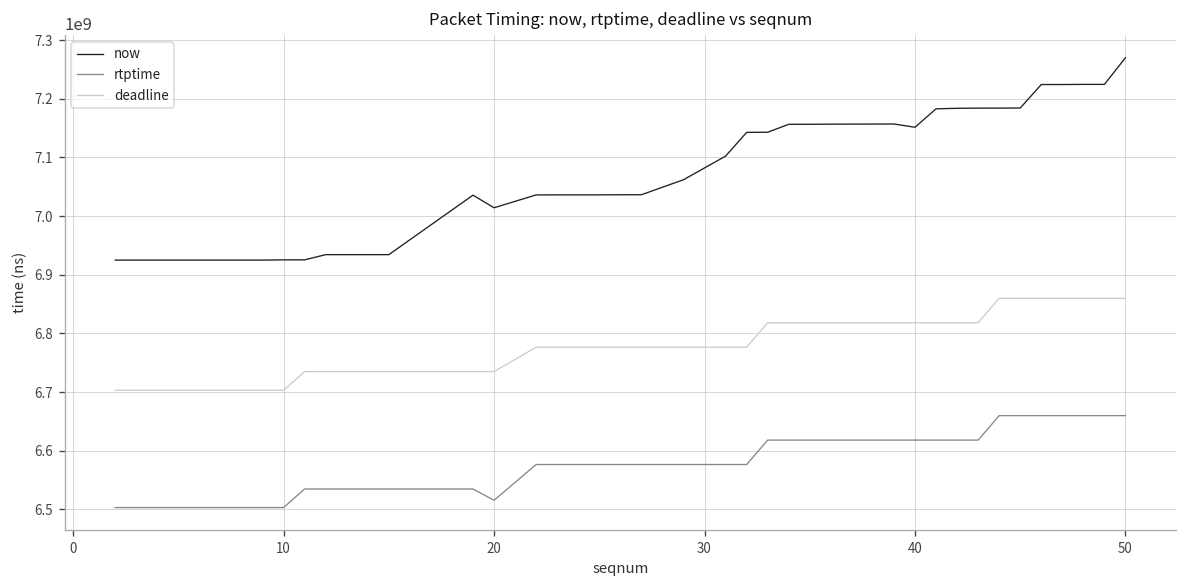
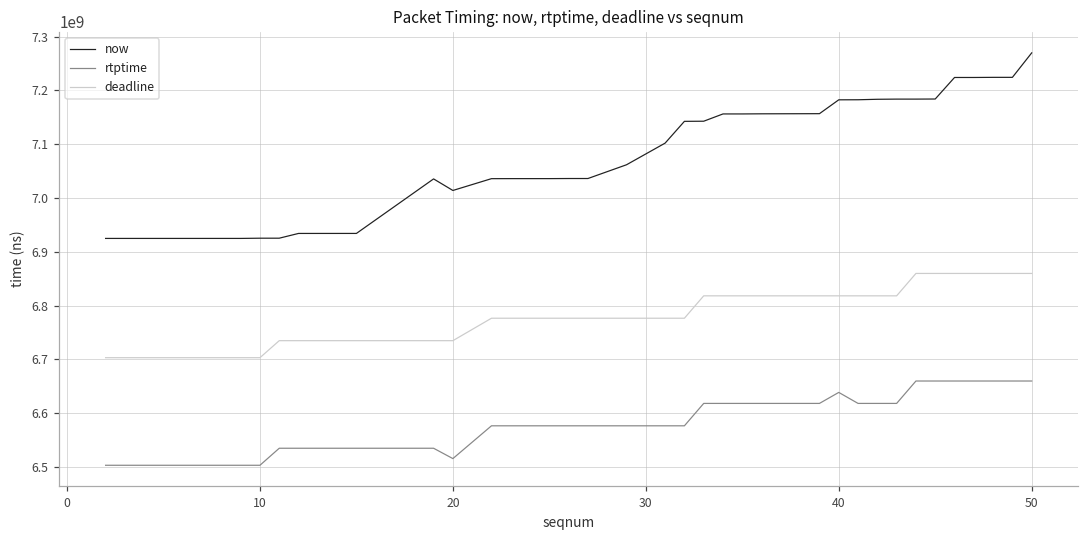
  {
    "now": {
      "10": 6930000000,
      "20": 7010000000,
-     "40": 7150000000,
+     "40": 7180000000,
      "50": 7270000000
    },
    "rtptime": {
      "10": 6500000000,
      "20": 6520000000,
-     "40": 6620000000,
+     "40": 6640000000,
      "50": 6660000000
    },
    "deadline": {
      "10": 6700000000,
      "20": 6730000000,
      "40": 6820000000,
      "50": 6860000000
    }
  }
